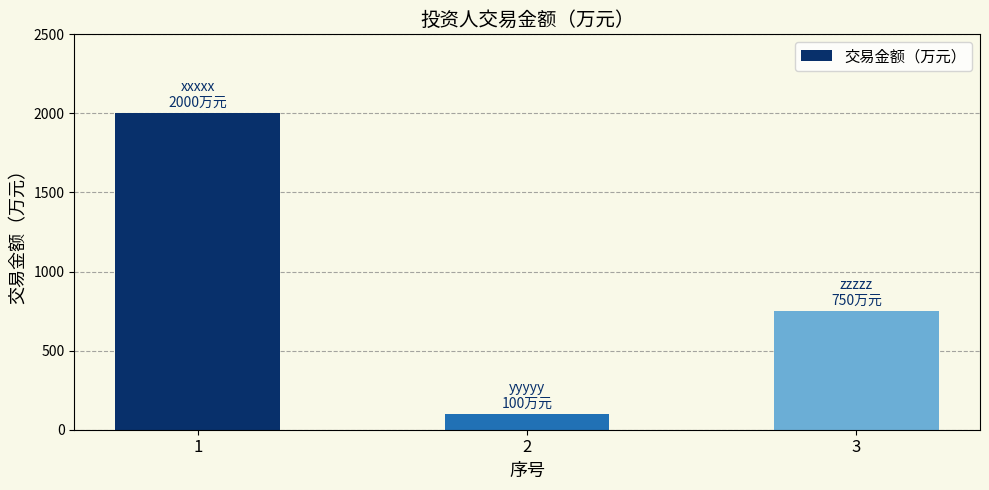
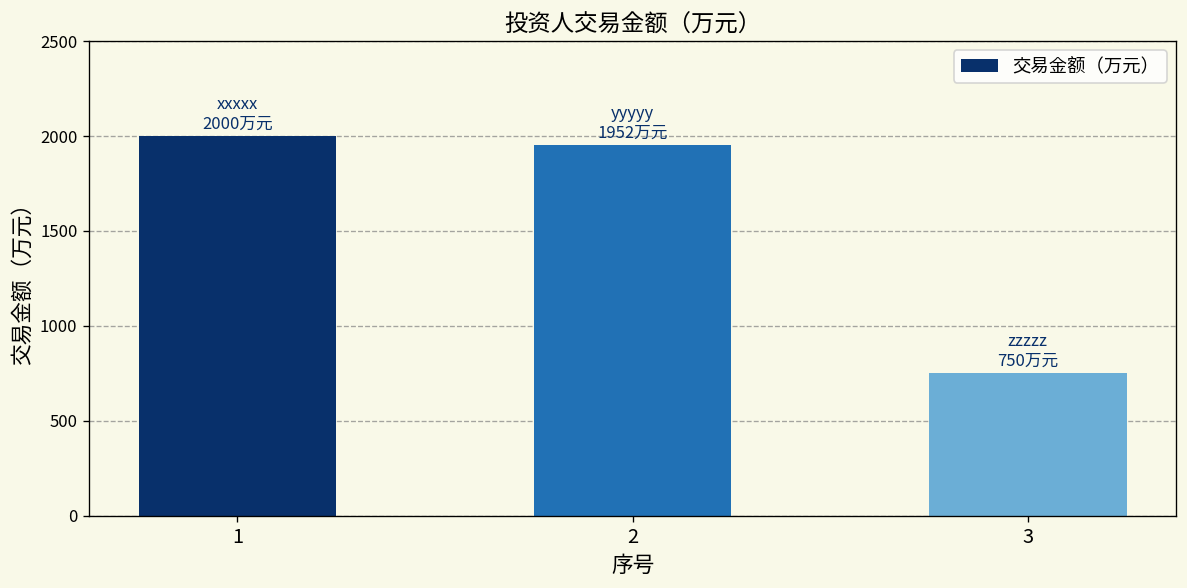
  {
    "1": 2000,
-   "2": 100,
+   "2": 1952,
    "3": 750
  }
